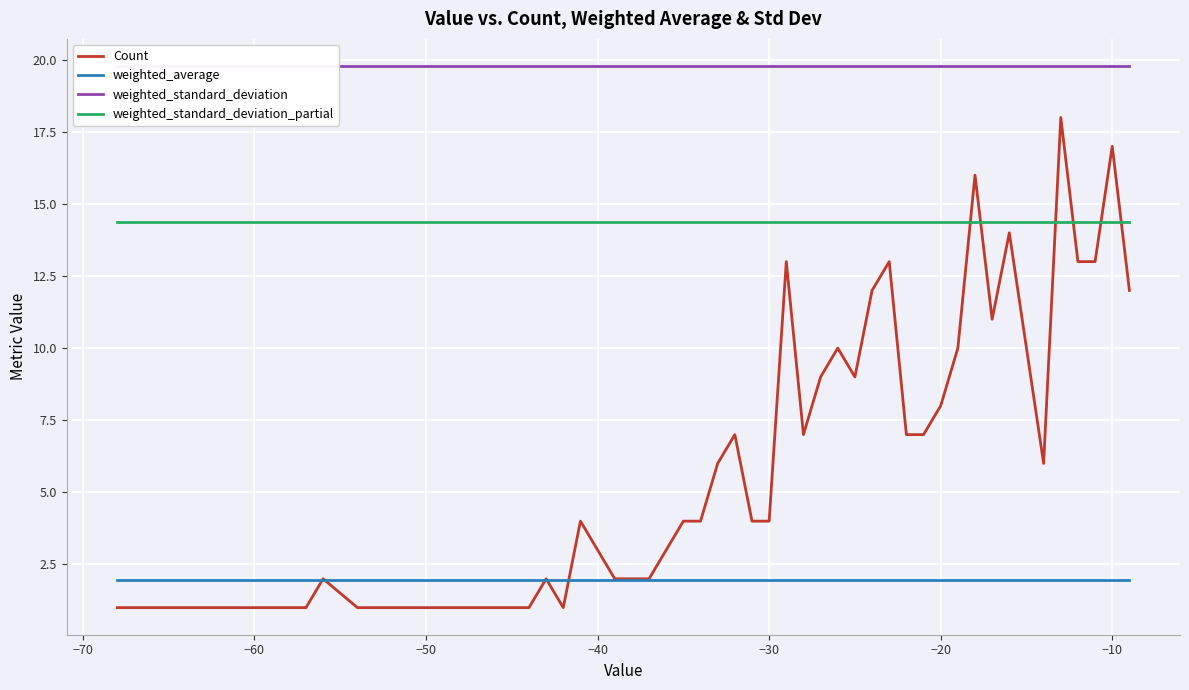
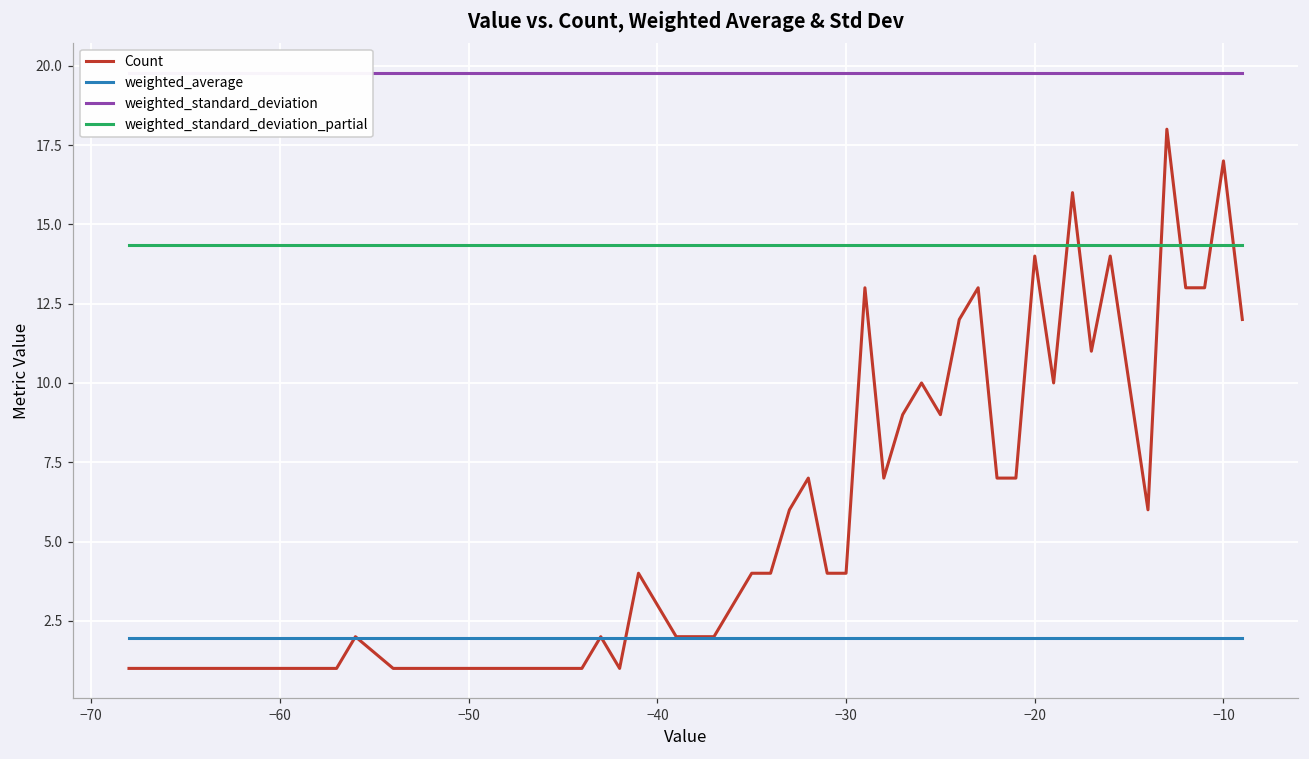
  {
    "Count": {
      "−40": 3,
      "−30": 4,
-     "−20": 8,
+     "−20": 14,
      "−10": 17
    },
    "weighted_average": {
      "−40": 2,
      "−30": 2,
      "−20": 2,
      "−10": 2
    },
    "weighted_standard_deviation": {
      "−40": 19.8,
      "−30": 19.8,
      "−20": 19.8,
      "−10": 19.8
    },
    "weighted_standard_deviation_partial": {
      "−40": 14.4,
      "−30": 14.4,
      "−20": 14.4,
      "−10": 14.4
    }
  }
